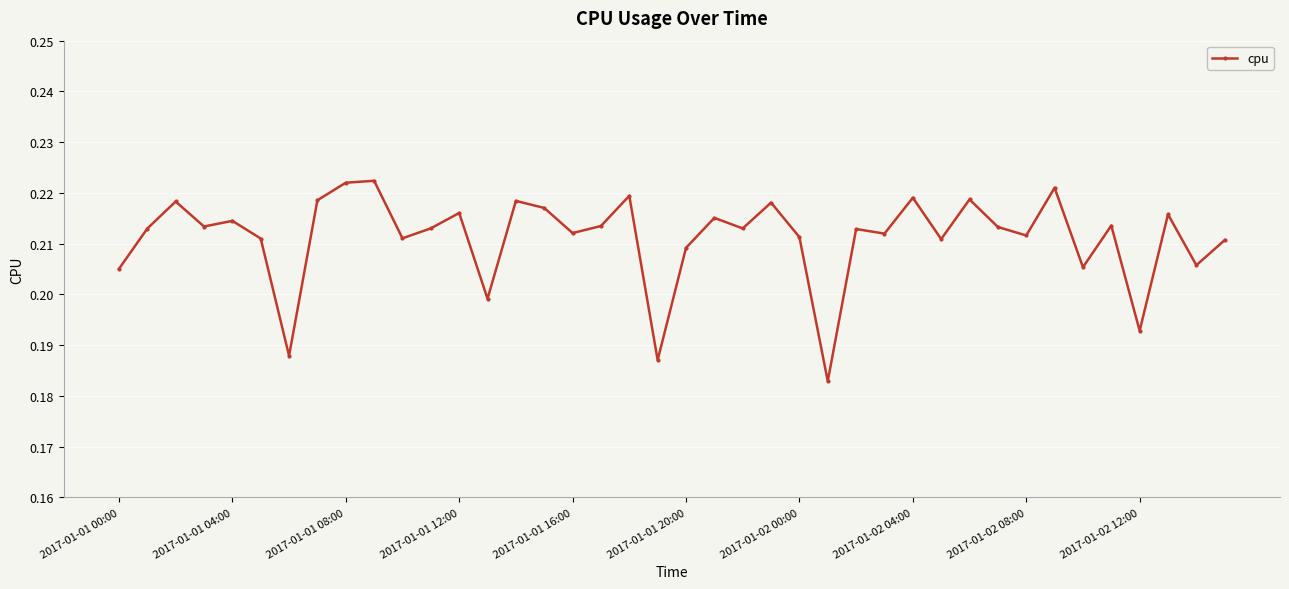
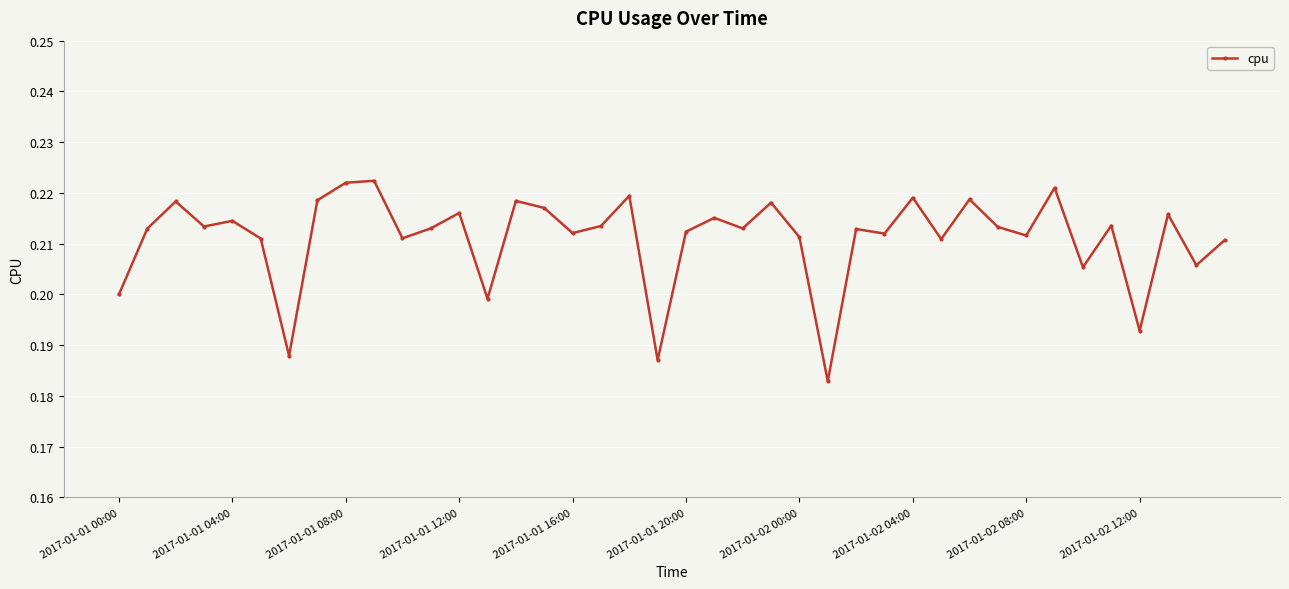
  {
-   "2017-01-01 00:00": 0.205,
+   "2017-01-01 00:00": 0.200,
    "2017-01-01 04:00": 0.214,
    "2017-01-01 08:00": 0.222,
    "2017-01-01 12:00": 0.216,
    "2017-01-01 16:00": 0.212,
-   "2017-01-01 20:00": 0.209,
+   "2017-01-01 20:00": 0.212,
    "2017-01-02 00:00": 0.211,
    "2017-01-02 04:00": 0.219,
    "2017-01-02 08:00": 0.212,
    "2017-01-02 12:00": 0.193
  }
